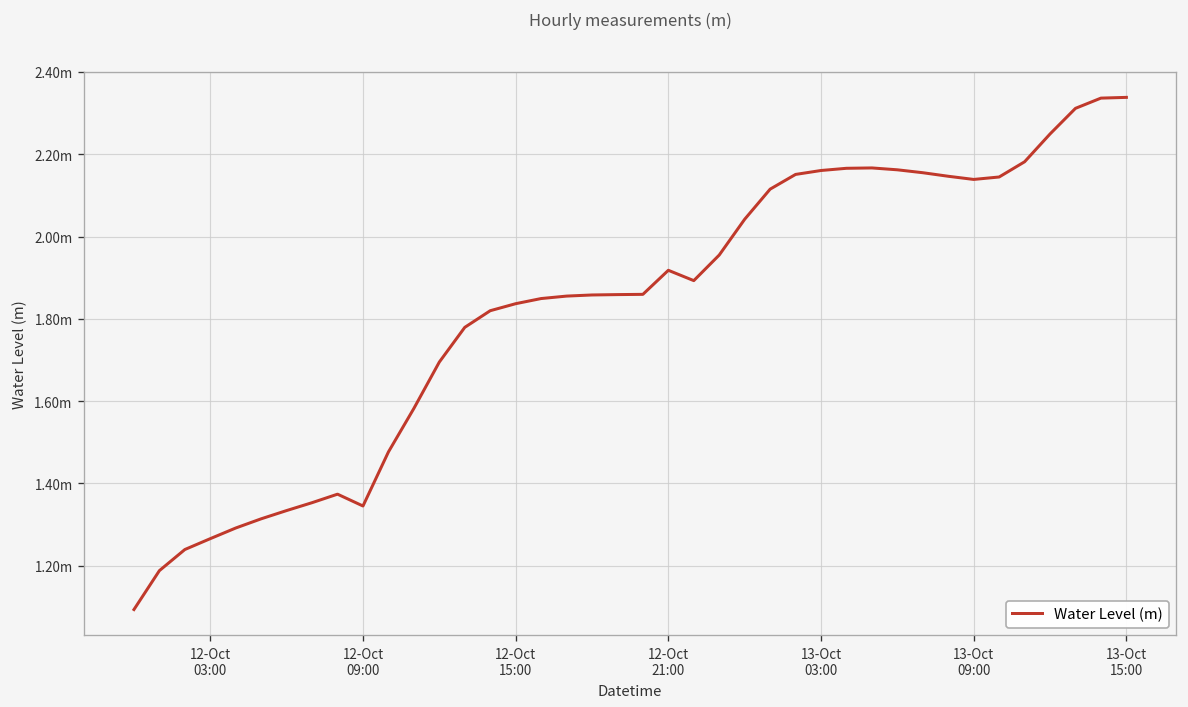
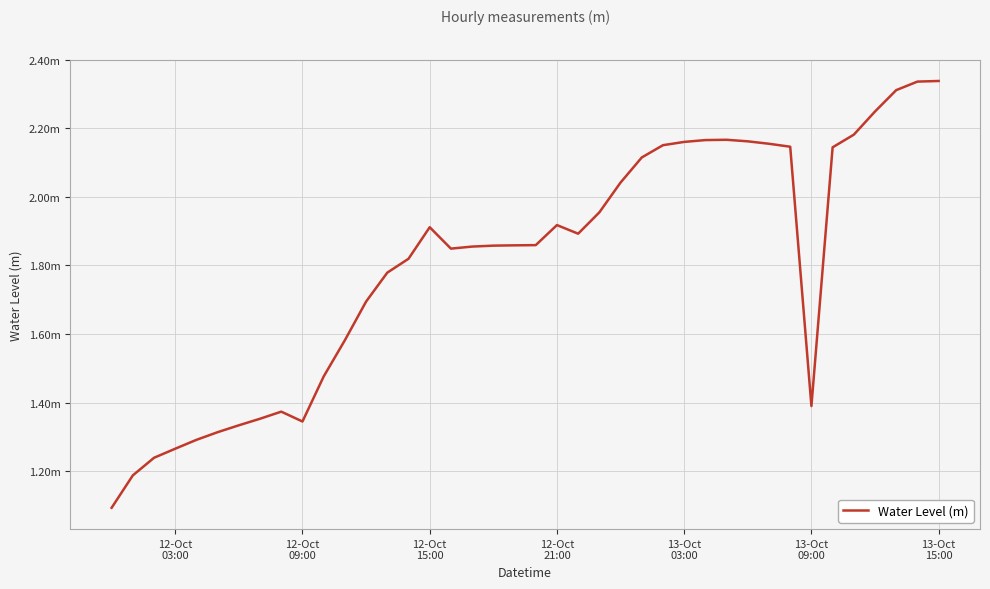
  {
    "12-Oct 03:00": "1.27m",
    "12-Oct 09:00": "1.34m",
-   "12-Oct 15:00": "1.84m",
+   "12-Oct 15:00": "1.91m",
    "12-Oct 21:00": "1.92m",
    "13-Oct 03:00": "2.16m",
-   "13-Oct 09:00": "2.14m",
+   "13-Oct 09:00": "1.39m",
    "13-Oct 15:00": "2.34m"
  }
